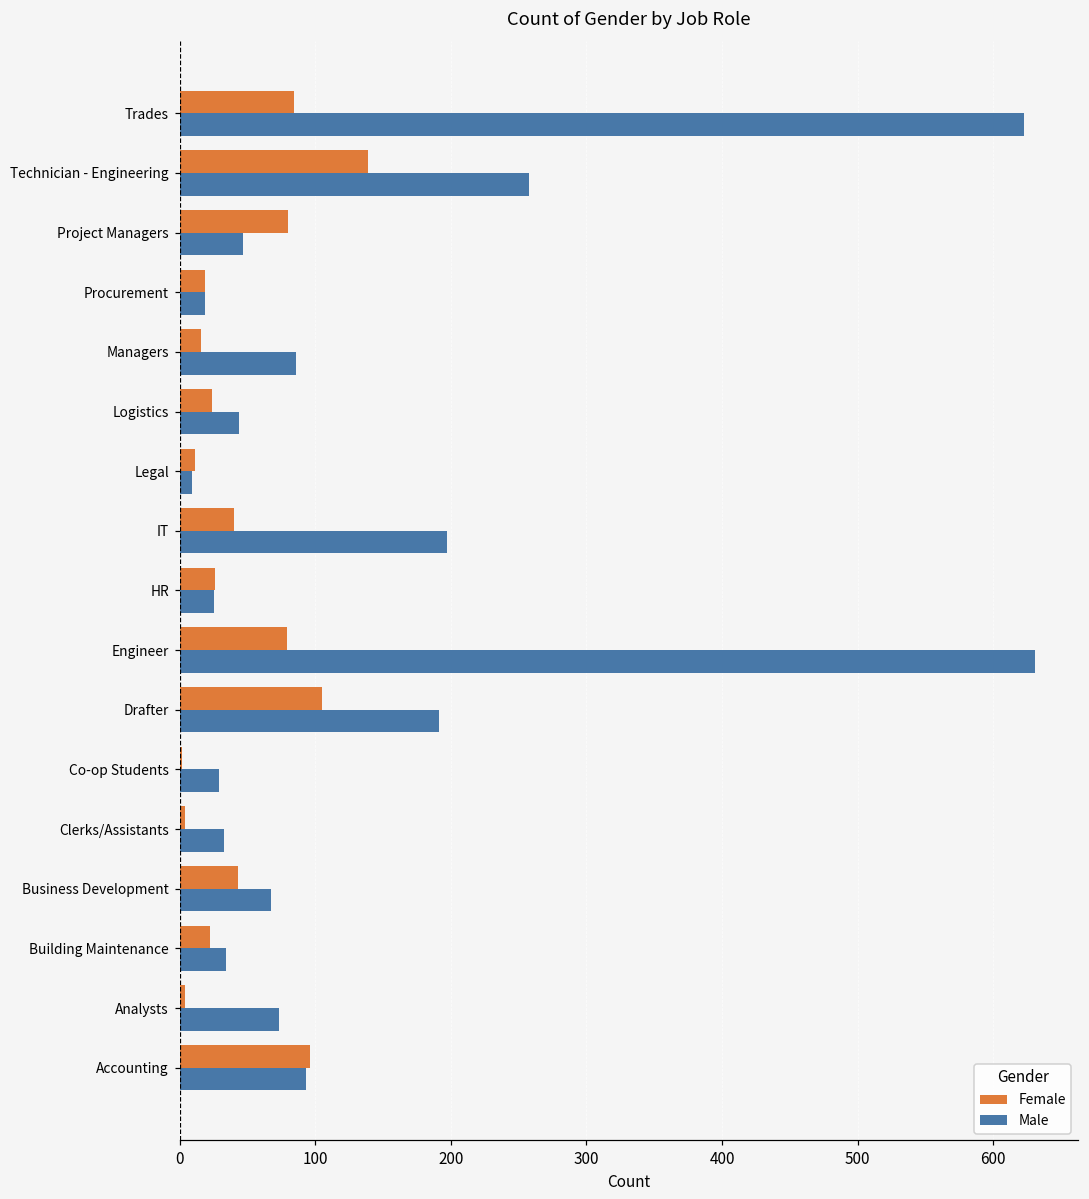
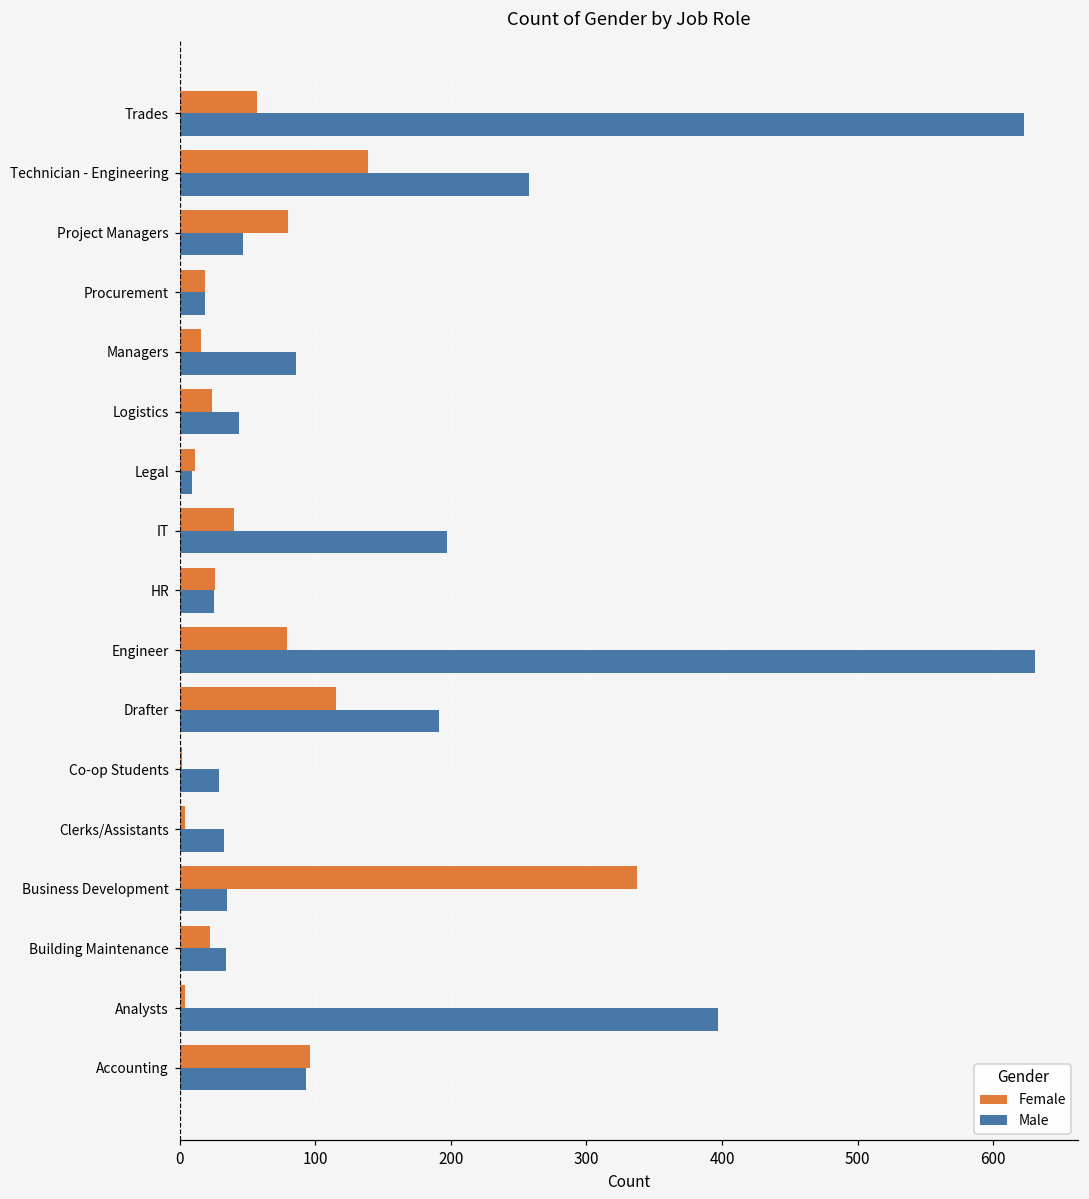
  {
    "Female": {
-     "Trades": 84,
+     "Trades": 57,
      "Technician - Engineering": 139,
      "Project Managers": 80,
      "Procurement": 19,
      "Managers": 16,
      "Logistics": 24,
      "Legal": 11,
      "IT": 40,
      "HR": 26,
      "Engineer": 79,
-     "Drafter": 105,
+     "Drafter": 115,
      "Clerks/Assistants": 4,
-     "Business Development": 43,
+     "Business Development": 337,
      "Building Maintenance": 22,
      "Analysts": 4,
      "Accounting": 96
    },
    "Male": {
      "Trades": 623,
      "Technician - Engineering": 258,
      "Project Managers": 47,
      "Procurement": 19,
      "Managers": 86,
      "Logistics": 44,
      "Legal": 9,
      "IT": 197,
      "HR": 25,
      "Engineer": 631,
      "Drafter": 191,
      "Co-op Students": 29,
      "Clerks/Assistants": 33,
-     "Business Development": 67,
+     "Business Development": 35,
      "Building Maintenance": 34,
-     "Analysts": 73,
+     "Analysts": 397,
      "Accounting": 93
    }
  }
